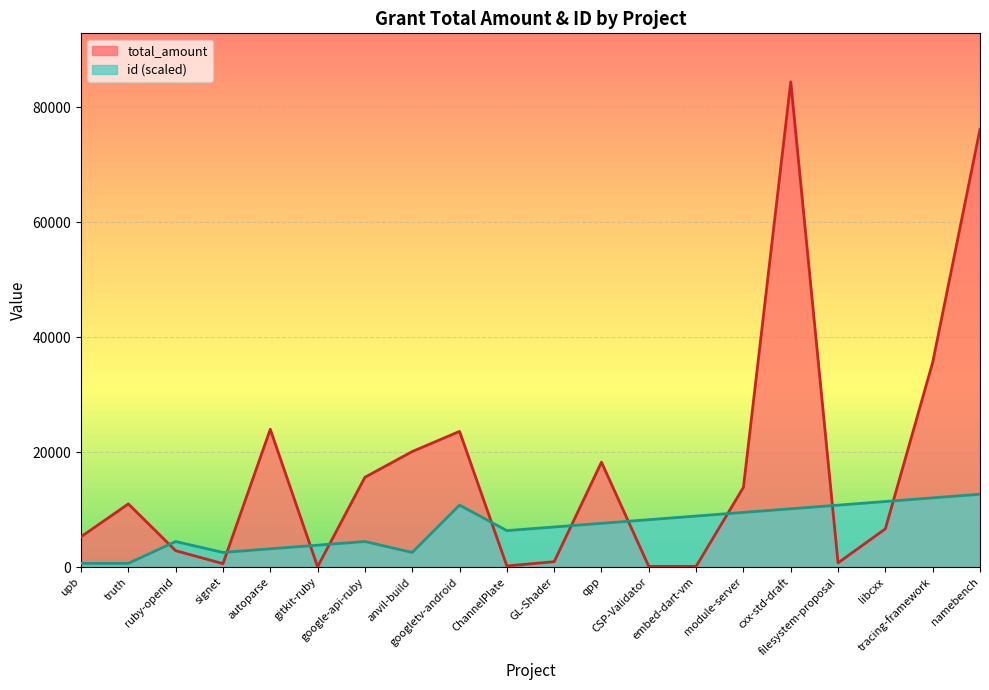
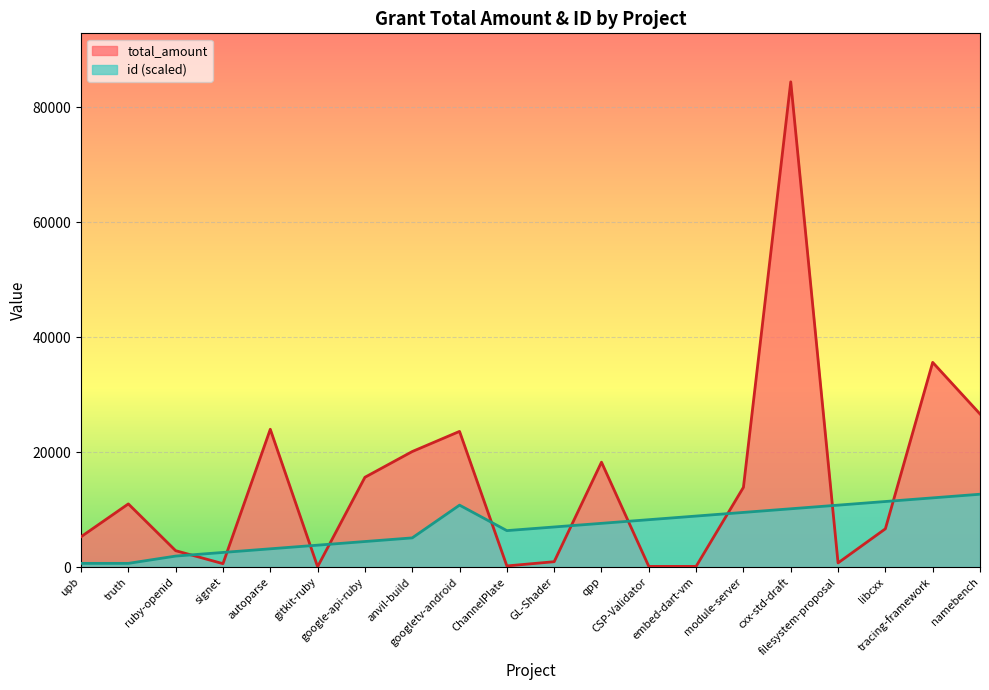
  {
    "total_amount": {
      "upb": 5000,
      "truth": 11000,
      "ruby-openid": 3000,
      "signet": 1000,
      "autoparse": 24000,
      "gitkit-ruby": 0,
      "google-api-ruby": 16000,
      "anvil-build": 20000,
      "googletv-android": 24000,
      "ChannelPlate": 0,
      "GL-Shader": 1000,
      "qpp": 18000,
      "CSP-Validator": 0,
      "embed-dart-vm": 0,
      "module-server": 14000,
      "cxx-std-draft": 84000,
      "filesystem-proposal": 1000,
      "libcxx": 7000,
      "tracing-framework": 36000,
-     "namebench": 76000
+     "namebench": 27000
    },
    "id (scaled)": {
      "upb": 1000,
      "truth": 1000,
-     "ruby-openid": 4000,
+     "ruby-openid": 2000,
      "signet": 3000,
      "autoparse": 3000,
      "gitkit-ruby": 4000,
      "google-api-ruby": 4000,
-     "anvil-build": 3000,
+     "anvil-build": 5000,
      "googletv-android": 11000,
      "ChannelPlate": 6000,
      "GL-Shader": 7000,
      "qpp": 8000,
      "CSP-Validator": 8000,
      "embed-dart-vm": 9000,
      "module-server": 10000,
      "cxx-std-draft": 10000,
      "filesystem-proposal": 11000,
      "libcxx": 11000,
      "tracing-framework": 12000,
      "namebench": 13000
    }
  }
